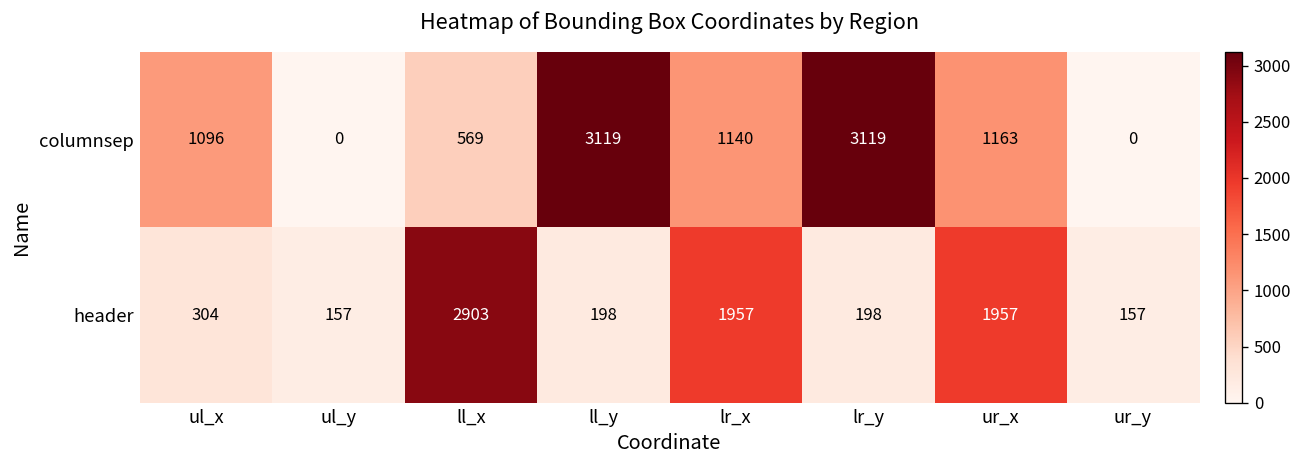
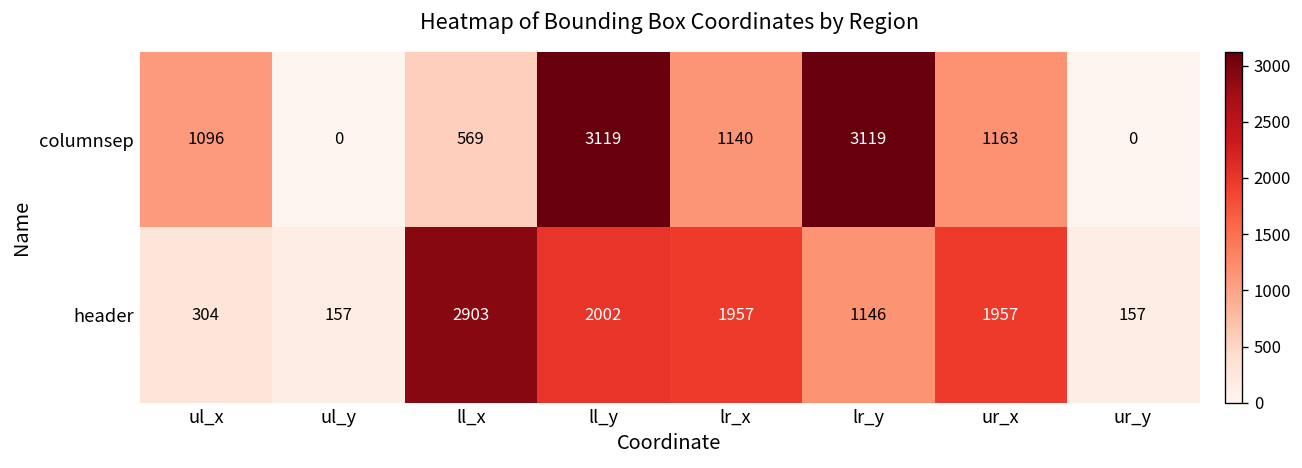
  {
    "columnsep": {
      "ul_x": 1096,
      "ul_y": 0,
      "ll_x": 569,
      "ll_y": 3119,
      "lr_x": 1140,
      "lr_y": 3119,
      "ur_x": 1163,
      "ur_y": 0
    },
    "header": {
      "ul_x": 304,
      "ul_y": 157,
      "ll_x": 2903,
-     "ll_y": 198,
+     "ll_y": 2002,
      "lr_x": 1957,
-     "lr_y": 198,
+     "lr_y": 1146,
      "ur_x": 1957,
      "ur_y": 157
    }
  }
